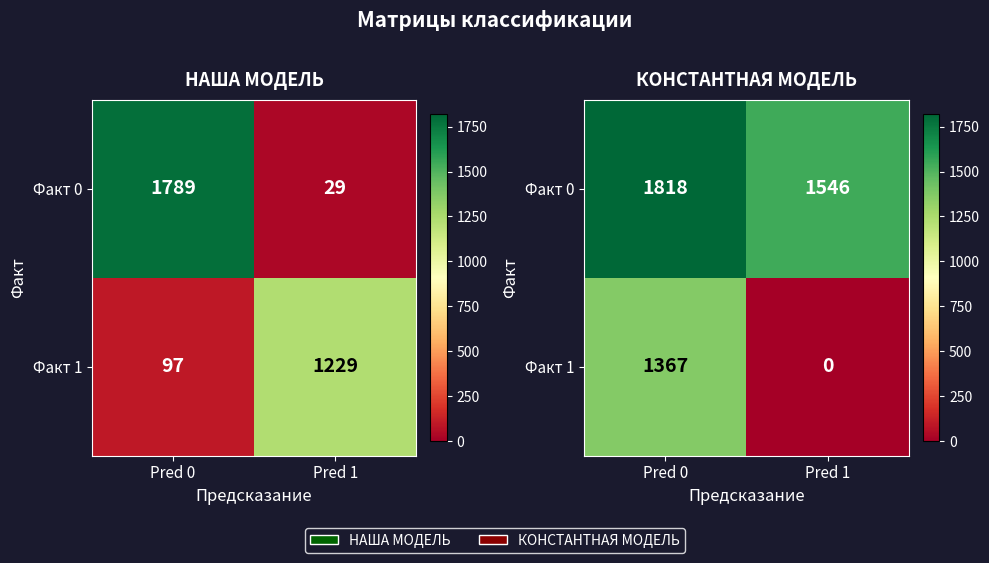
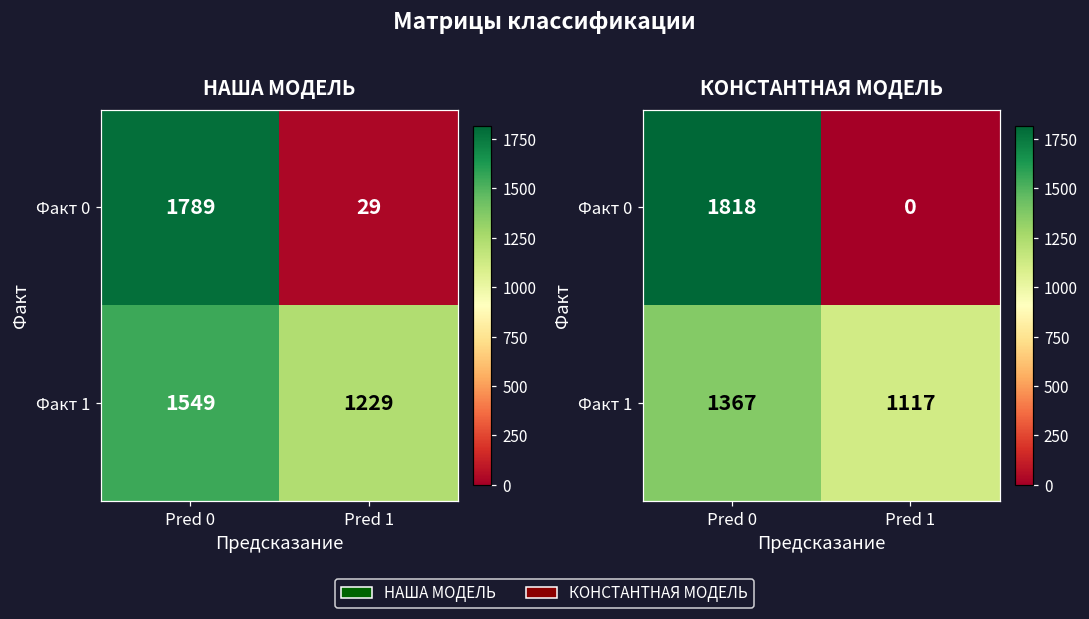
  {
    "НАША МОДЕЛЬ": {
      "Факт 0": {
        "Pred 0": 1789,
        "Pred 1": 29
      },
      "Факт 1": {
-       "Pred 0": 97,
+       "Pred 0": 1549,
        "Pred 1": 1229
      }
    },
    "КОНСТАНТНАЯ МОДЕЛЬ": {
      "Факт 0": {
        "Pred 0": 1818,
-       "Pred 1": 1546
+       "Pred 1": 0
      },
      "Факт 1": {
        "Pred 0": 1367,
-       "Pred 1": 0
+       "Pred 1": 1117
      }
    }
  }
